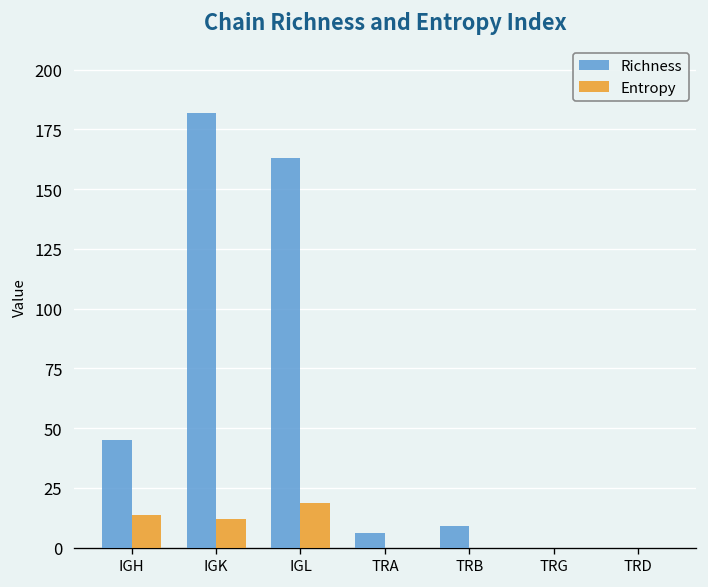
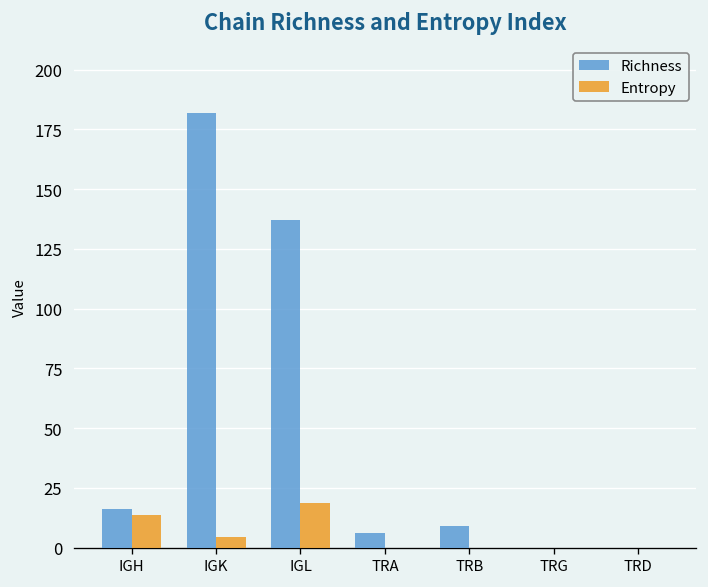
  {
    "Richness": {
-     "IGH": 45,
+     "IGH": 16,
      "IGK": 182,
-     "IGL": 163,
+     "IGL": 137,
      "TRA": 6,
      "TRB": 9,
      "TRG": 0,
      "TRD": 0
    },
    "Entropy": {
      "IGH": 14,
-     "IGK": 12,
+     "IGK": 5,
      "IGL": 19,
      "TRA": 0,
      "TRB": 0,
      "TRG": 0,
      "TRD": 0
    }
  }
